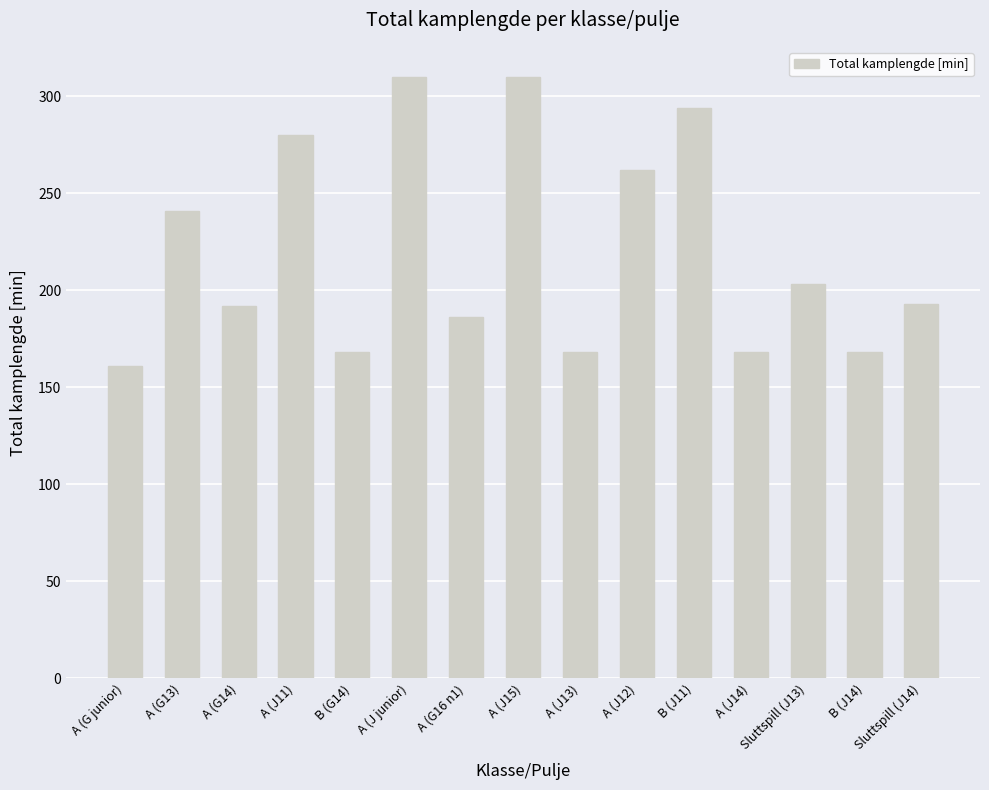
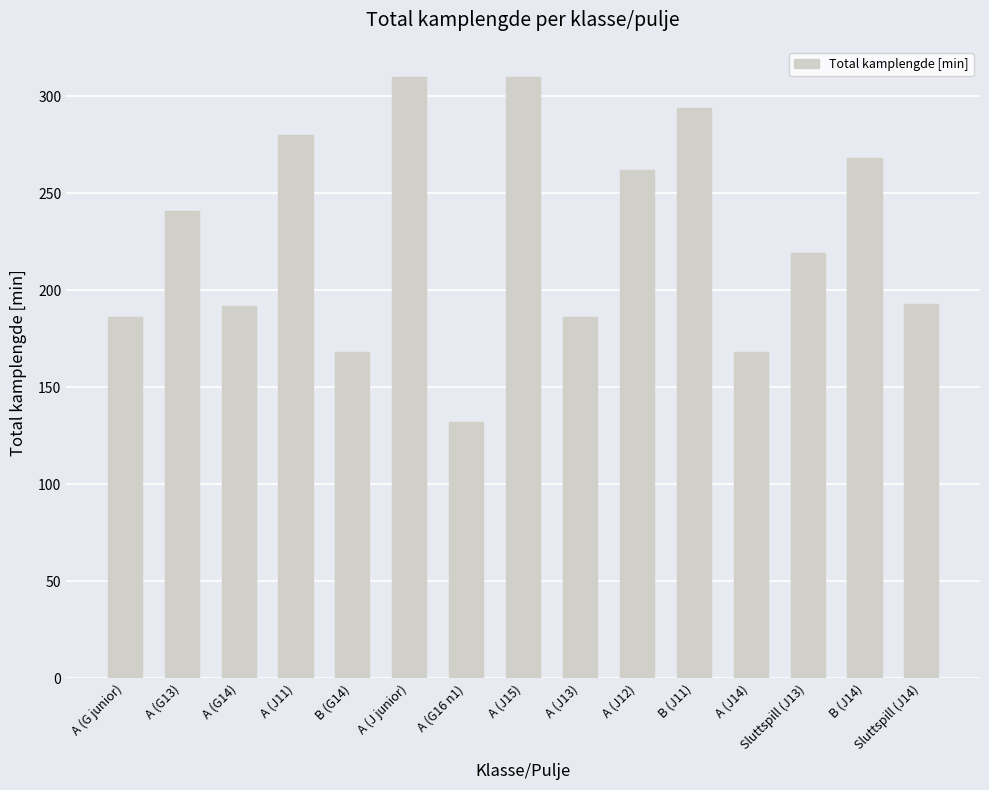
  {
-   "A (G junior)": 161,
+   "A (G junior)": 186,
    "A (G13)": 241,
    "A (G14)": 192,
    "A (J11)": 280,
    "B (G14)": 168,
    "A (J junior)": 310,
-   "A (G16 n1)": 186,
+   "A (G16 n1)": 132,
    "A (J15)": 310,
-   "A (J13)": 168,
+   "A (J13)": 186,
    "A (J12)": 262,
    "B (J11)": 294,
    "A (J14)": 168,
-   "Sluttspill (J13)": 203,
-   "B (J14)": 168,
+   "Sluttspill (J13)": 219,
+   "B (J14)": 268,
    "Sluttspill (J14)": 193
  }
